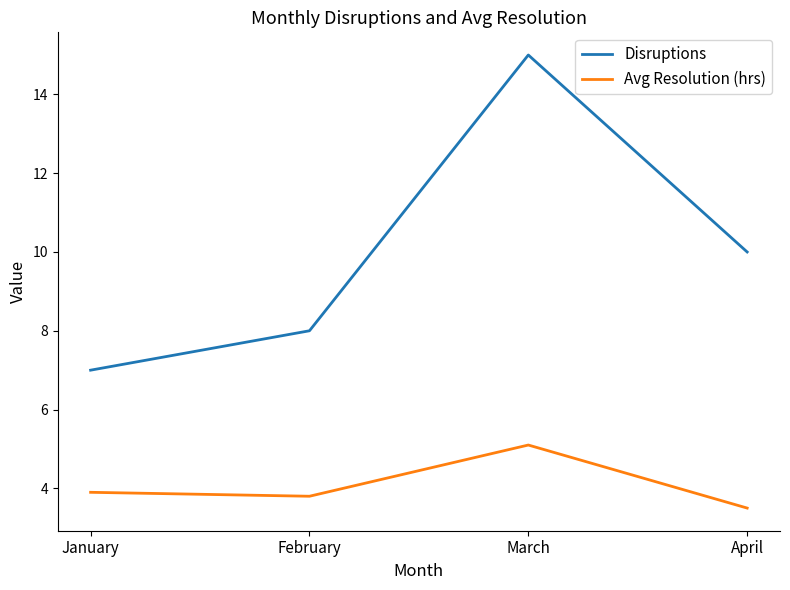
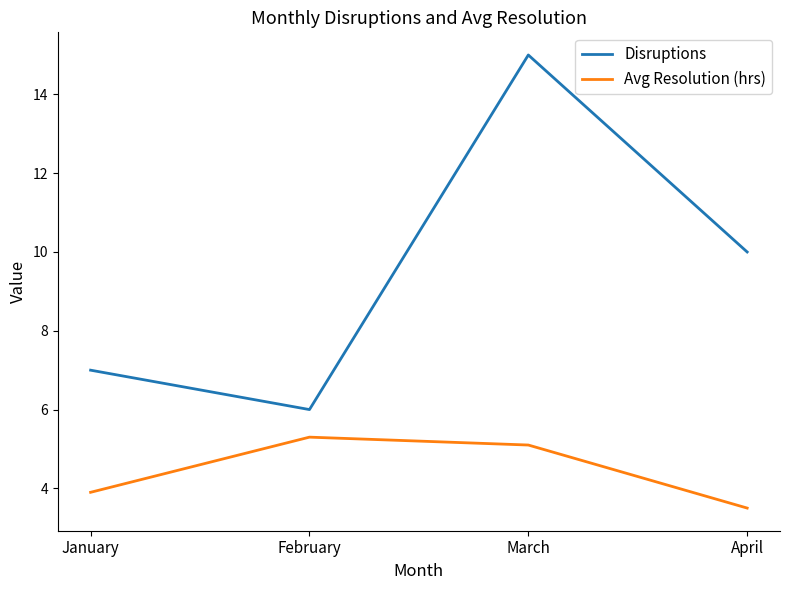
  {
    "Disruptions": {
      "January": 7,
-     "February": 8,
+     "February": 6,
      "March": 15,
      "April": 10
    },
    "Avg Resolution (hrs)": {
      "January": 3.9,
-     "February": 3.8,
+     "February": 5.3,
      "March": 5.1,
      "April": 3.5
    }
  }
